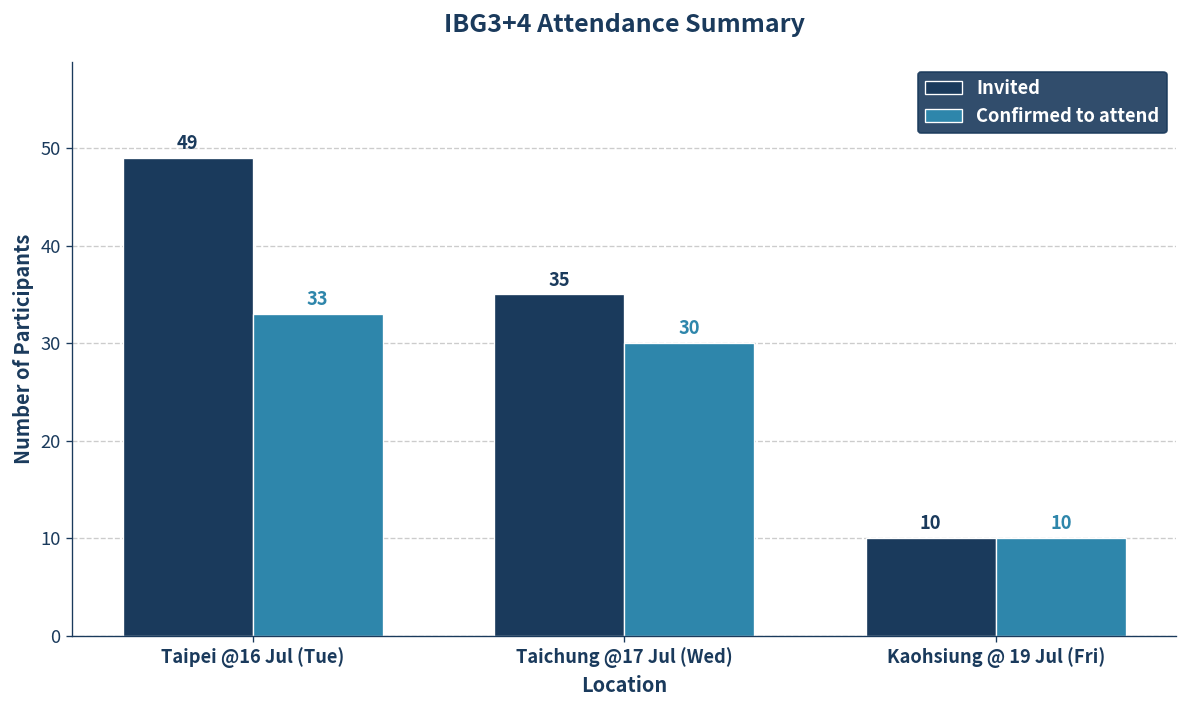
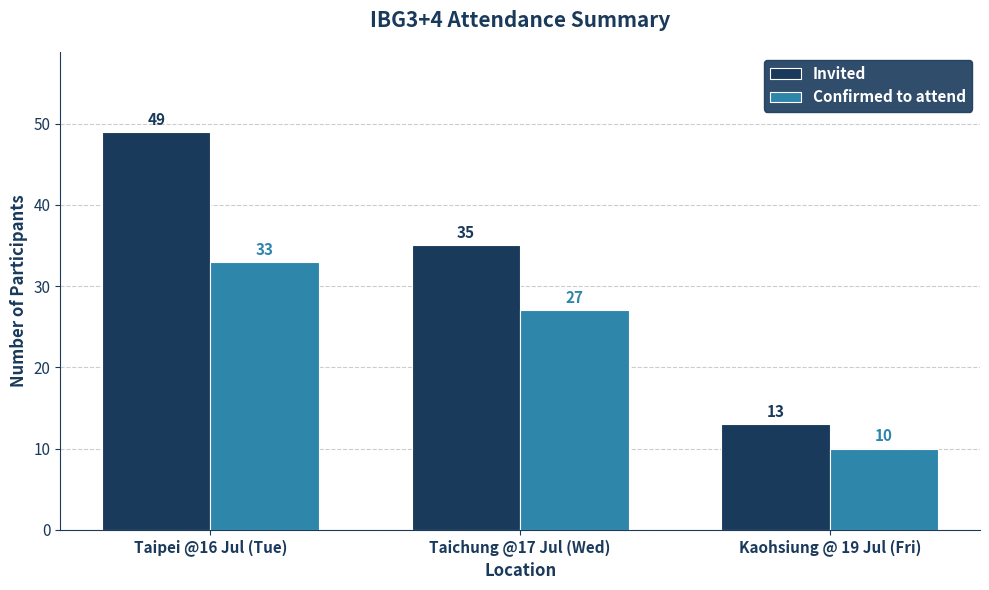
  {
    "Invited": {
      "Taipei @16 Jul (Tue)": 49,
      "Taichung @17 Jul (Wed)": 35,
-     "Kaohsiung @ 19 Jul (Fri)": 10
+     "Kaohsiung @ 19 Jul (Fri)": 13
    },
    "Confirmed to attend": {
      "Taipei @16 Jul (Tue)": 33,
-     "Taichung @17 Jul (Wed)": 30,
+     "Taichung @17 Jul (Wed)": 27,
      "Kaohsiung @ 19 Jul (Fri)": 10
    }
  }
